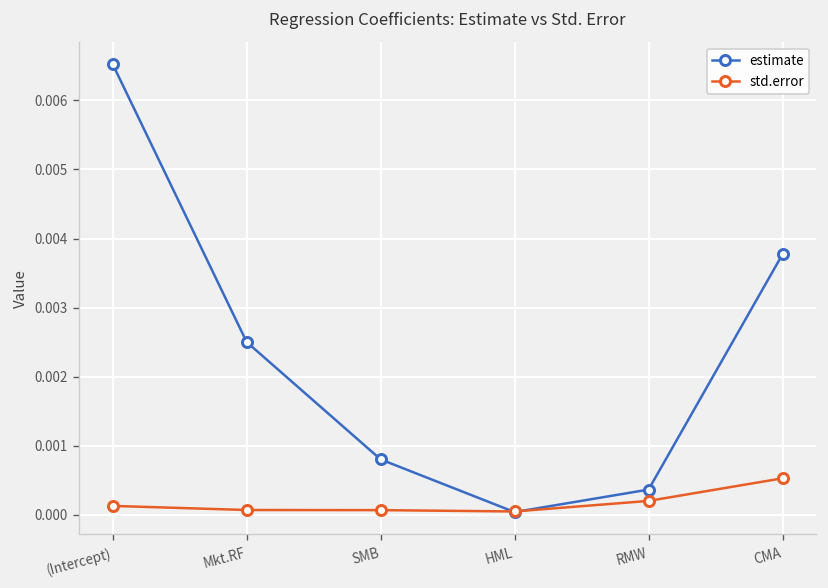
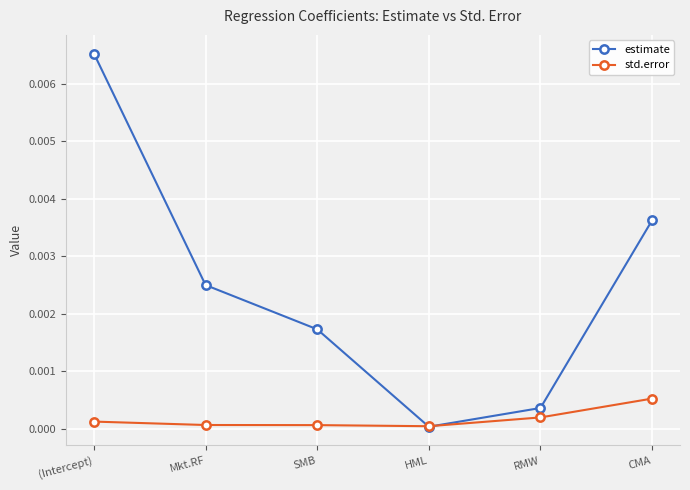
  {
    "estimate": {
      "(Intercept)": 0.0065,
      "Mkt.RF": 0.0025,
-     "SMB": 0.0008,
+     "SMB": 0.0017,
      "RMW": 0.0004,
-     "CMA": 0.0038
+     "CMA": 0.0036
    },
    "std.error": {
      "(Intercept)": 0.0001,
      "Mkt.RF": 0.0001,
      "SMB": 0.0001,
      "RMW": 0.0002,
      "CMA": 0.0005
    }
  }
